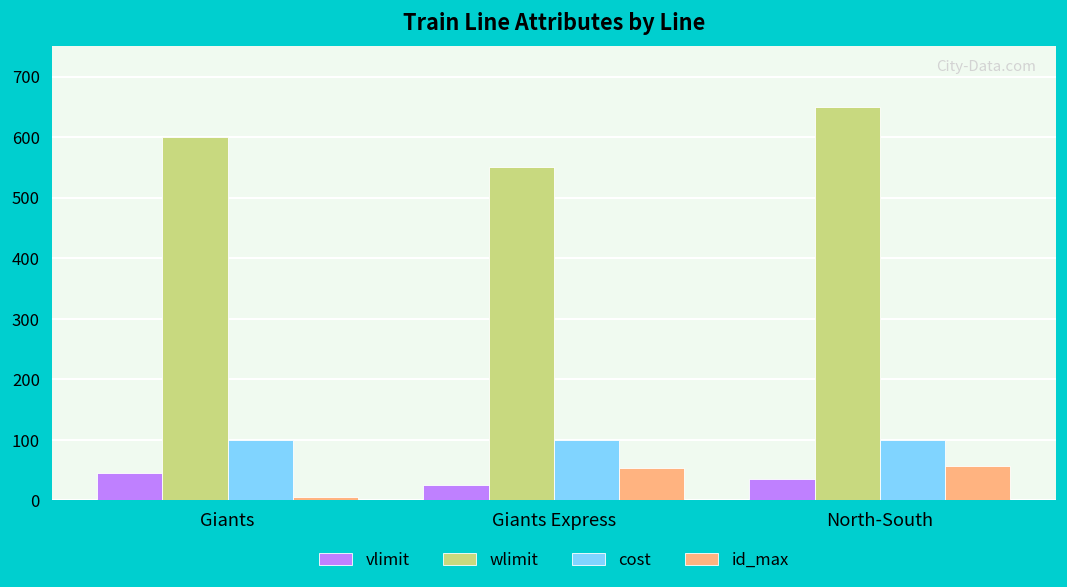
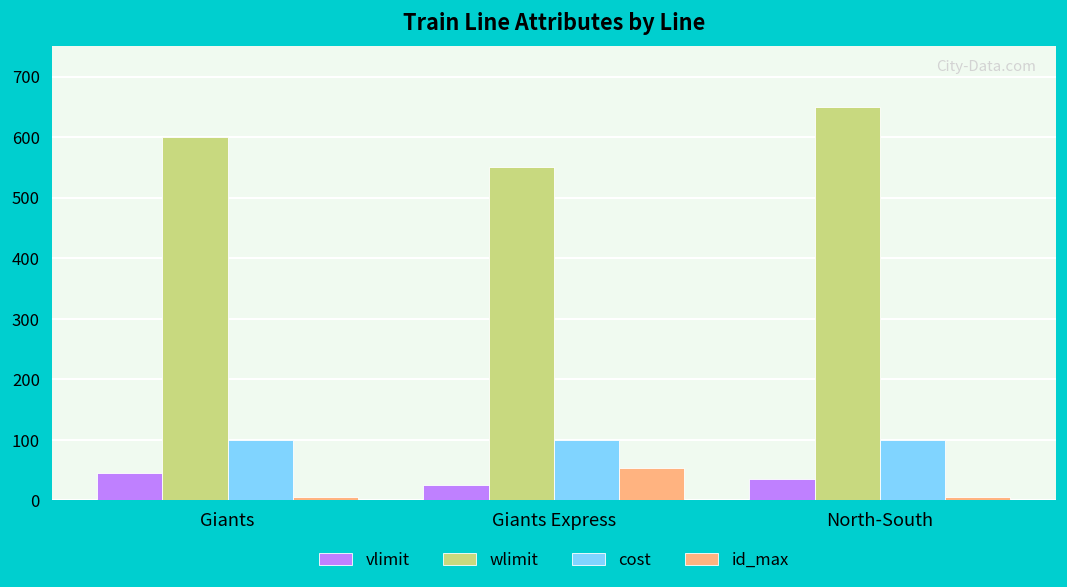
  {
    "vlimit": {
      "Giants": 50,
      "Giants Express": 30,
      "North-South": 40
    },
    "wlimit": {
      "Giants": 600,
      "Giants Express": 550,
      "North-South": 650
    },
    "cost": {
      "Giants": 100,
      "Giants Express": 100,
      "North-South": 100
    },
    "id_max": {
      "Giants": 10,
      "Giants Express": 50,
-     "North-South": 60
+     "North-South": 10
    }
  }
